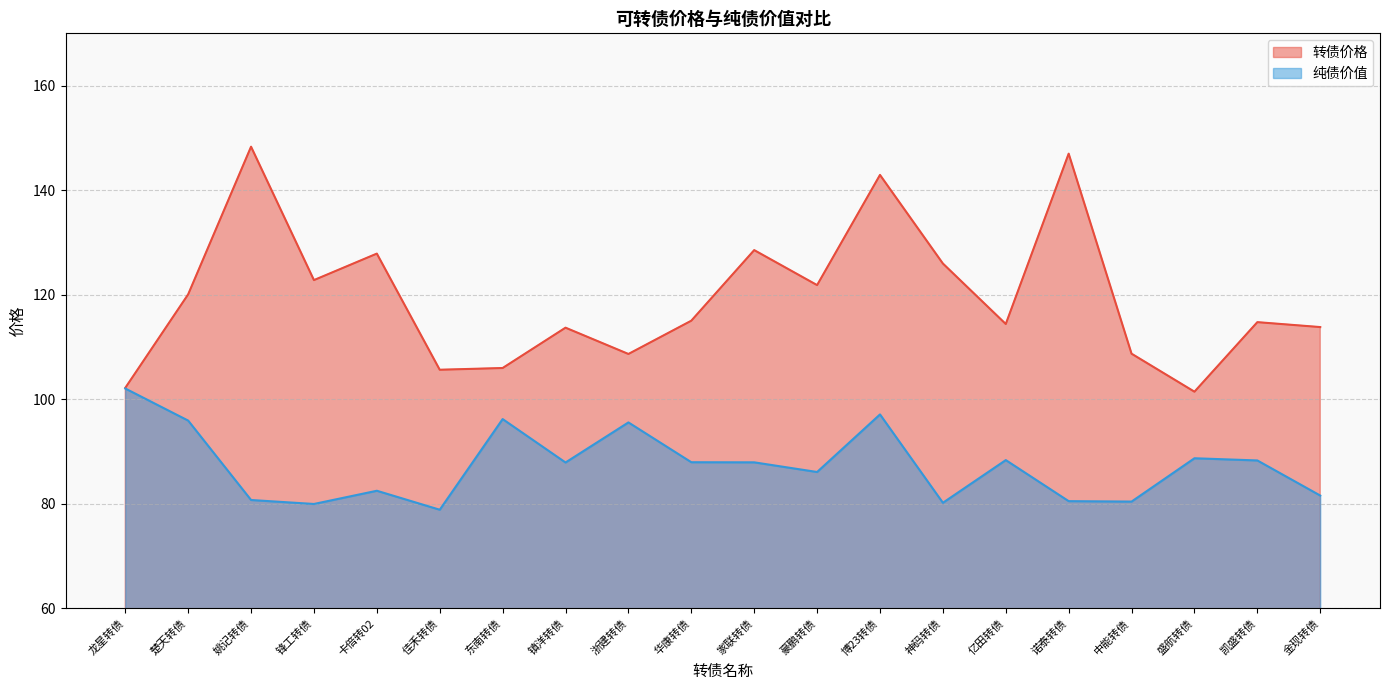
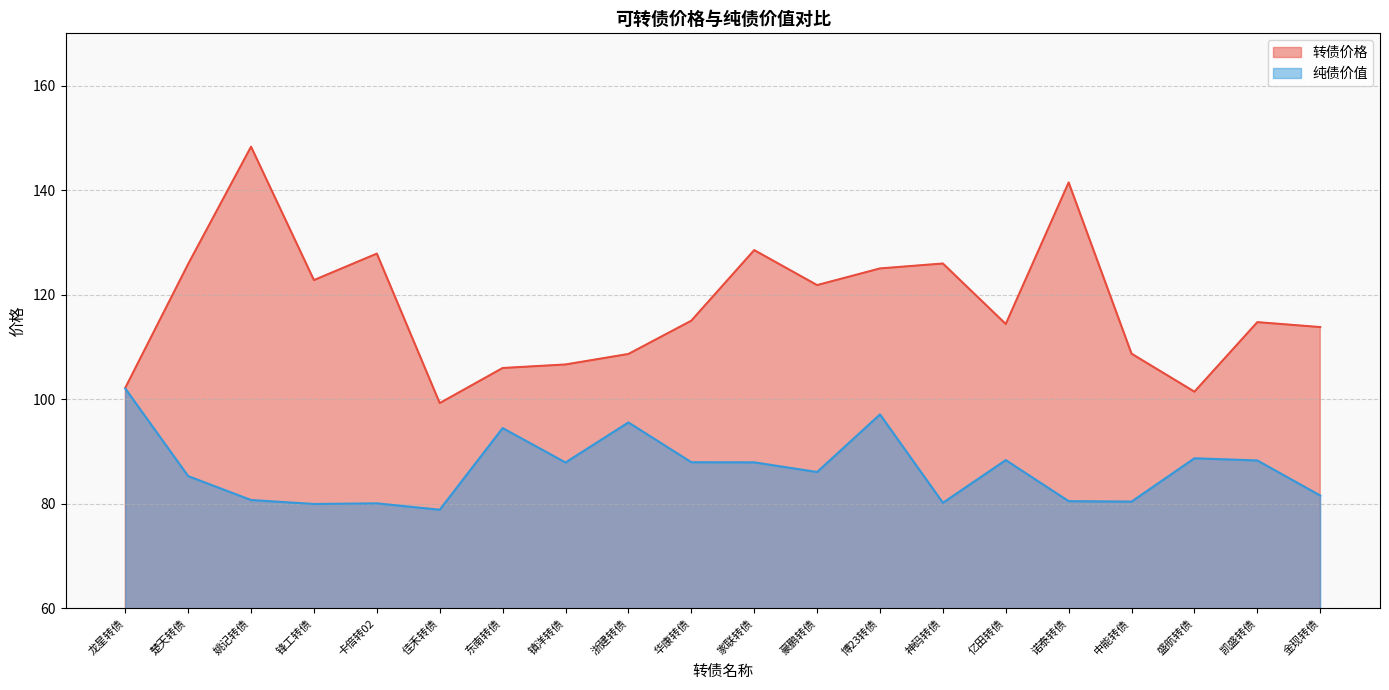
  {
    "转债价格": {
-     "楚天转债": 120,
+     "楚天转债": 126,
      "姚记转债": 148,
      "锋工转债": 123,
      "卡倍转02": 128,
-     "佳禾转债": 106,
+     "佳禾转债": 99,
      "东南转债": 106,
-     "镇洋转债": 114,
+     "镇洋转债": 107,
      "浙建转债": 109,
      "华康转债": 115,
      "家联转债": 129,
      "豪鹏转债": 122,
-     "博23转债": 143,
+     "博23转债": 125,
      "神码转债": 126,
      "亿田转债": 114,
-     "诺泰转债": 147,
+     "诺泰转债": 141,
      "中能转债": 109,
      "盛航转债": 101,
      "凯盛转债": 115,
      "金现转债": 114
    },
    "纯债价值": {
-     "楚天转债": 96,
+     "楚天转债": 85,
      "姚记转债": 81,
      "锋工转债": 80,
-     "卡倍转02": 82,
+     "卡倍转02": 80,
      "佳禾转债": 79,
-     "东南转债": 96,
+     "东南转债": 94,
      "镇洋转债": 88,
      "浙建转债": 96,
      "华康转债": 88,
      "家联转债": 88,
      "豪鹏转债": 86,
      "博23转债": 97,
      "神码转债": 80,
      "亿田转债": 88,
      "诺泰转债": 80,
      "中能转债": 80,
      "盛航转债": 89,
      "凯盛转债": 88,
      "金现转债": 82
    }
  }
